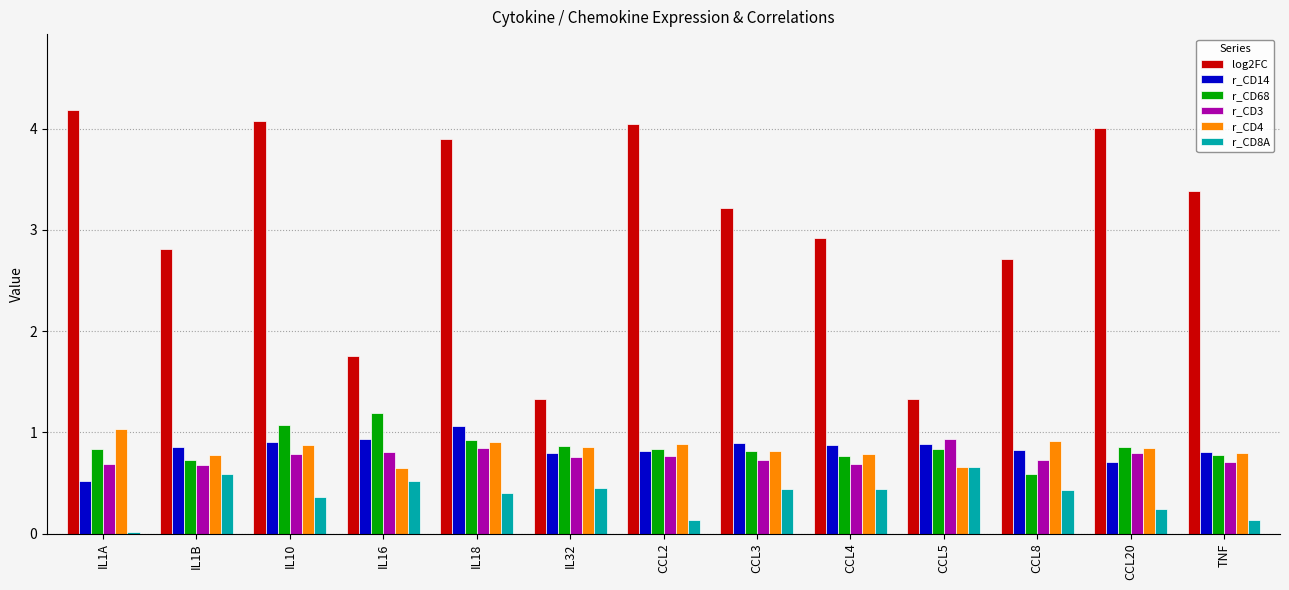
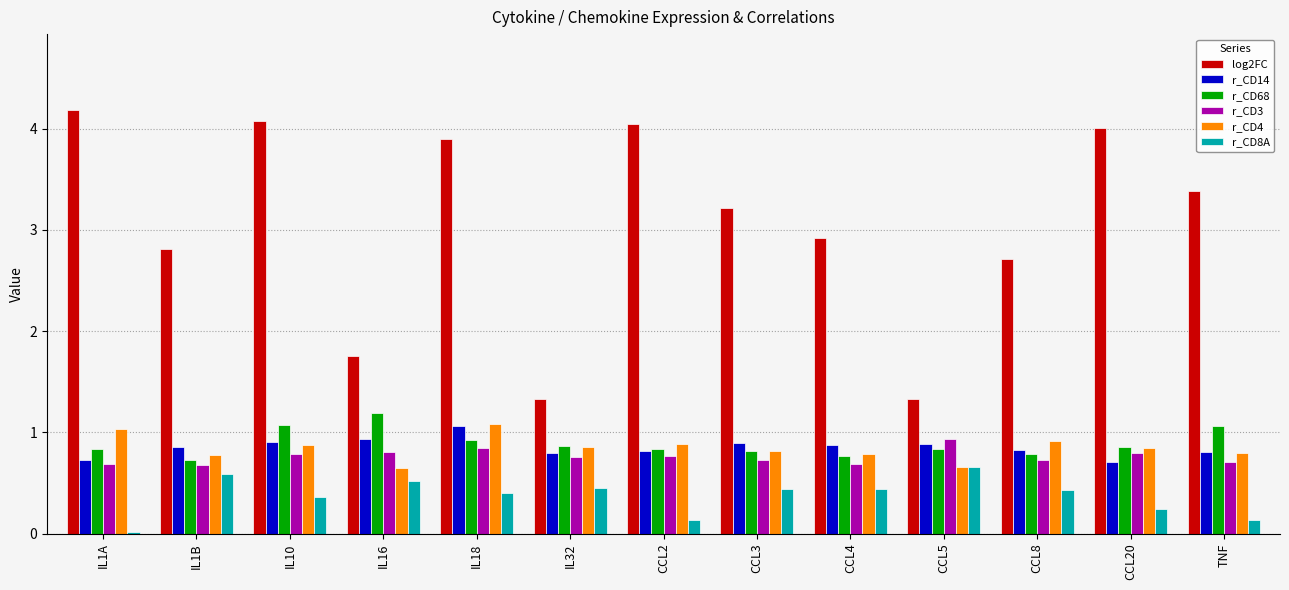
  {
    "log2FC": {
      "IL1A": 4.18,
      "IL1B": 2.81,
      "IL10": 4.07,
      "IL16": 1.75,
      "IL18": 3.89,
      "IL32": 1.32,
      "CCL2": 4.04,
      "CCL3": 3.22,
      "CCL4": 2.92,
      "CCL5": 1.33,
      "CCL8": 2.72,
      "CCL20": 4.01,
      "TNF": 3.38
    },
    "r_CD14": {
-     "IL1A": 0.51,
+     "IL1A": 0.73,
      "IL1B": 0.85,
      "IL10": 0.90,
      "IL16": 0.93,
      "IL18": 1.07,
      "IL32": 0.79,
      "CCL2": 0.81,
      "CCL3": 0.89,
      "CCL4": 0.88,
      "CCL5": 0.89,
      "CCL8": 0.83,
      "CCL20": 0.70,
      "TNF": 0.80
    },
    "r_CD68": {
      "IL1A": 0.83,
      "IL1B": 0.72,
      "IL10": 1.07,
      "IL16": 1.19,
      "IL18": 0.92,
      "IL32": 0.86,
      "CCL2": 0.84,
      "CCL3": 0.81,
      "CCL4": 0.76,
      "CCL5": 0.84,
-     "CCL8": 0.59,
+     "CCL8": 0.78,
      "CCL20": 0.86,
-     "TNF": 0.77
+     "TNF": 1.06
    },
    "r_CD3": {
      "IL1A": 0.68,
      "IL1B": 0.68,
      "IL10": 0.78,
      "IL16": 0.81,
      "IL18": 0.84,
      "IL32": 0.75,
      "CCL2": 0.76,
      "CCL3": 0.73,
      "CCL4": 0.69,
      "CCL5": 0.93,
      "CCL8": 0.72,
      "CCL20": 0.79,
      "TNF": 0.70
    },
    "r_CD4": {
      "IL1A": 1.03,
      "IL1B": 0.78,
      "IL10": 0.88,
      "IL16": 0.64,
-     "IL18": 0.91,
+     "IL18": 1.08,
      "IL32": 0.85,
      "CCL2": 0.88,
      "CCL3": 0.82,
      "CCL4": 0.78,
      "CCL5": 0.65,
      "CCL8": 0.91,
      "CCL20": 0.84,
      "TNF": 0.79
    },
    "r_CD8A": {
      "IL1B": 0.58,
      "IL10": 0.37,
      "IL16": 0.52,
      "IL18": 0.40,
      "IL32": 0.45,
      "CCL2": 0.13,
      "CCL3": 0.44,
      "CCL4": 0.44,
      "CCL5": 0.65,
      "CCL8": 0.43,
      "CCL20": 0.24,
      "TNF": 0.14
    }
  }
